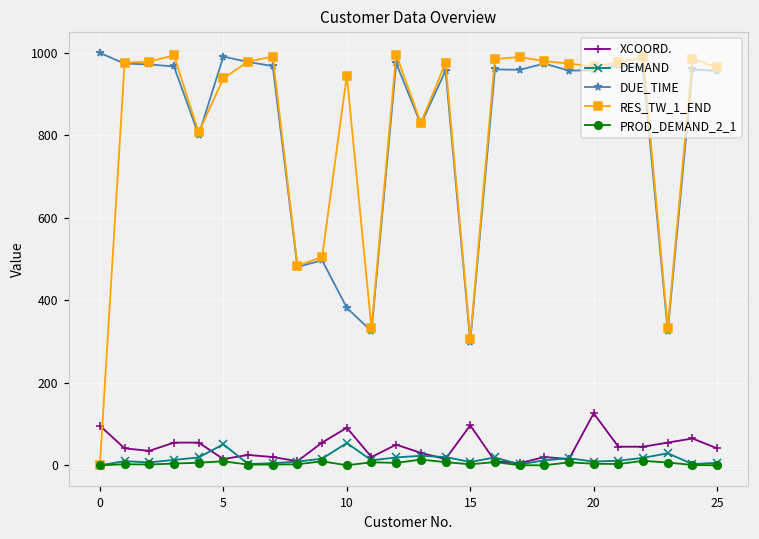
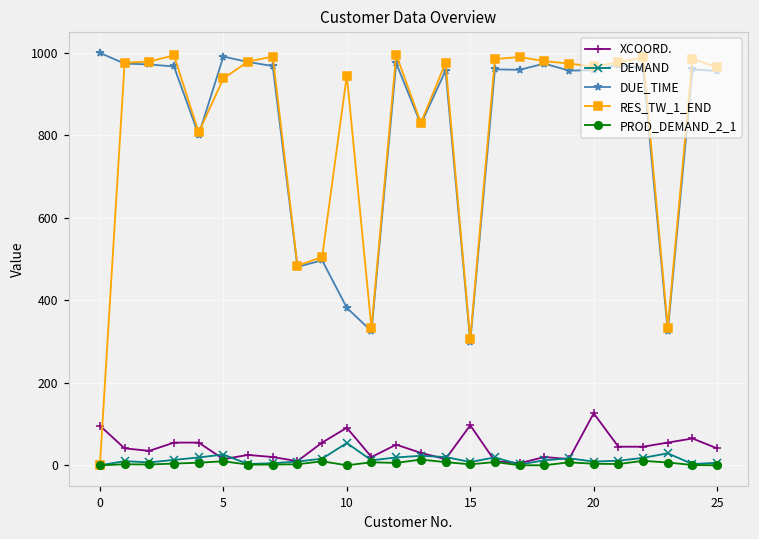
  {
    "XCOORD.": {
      "0": 100,
      "10": 90,
      "15": 100,
      "20": 130,
      "25": 40
    },
    "DEMAND": {
-     "5": 50,
+     "5": 30,
      "10": 50
    },
    "DUE_TIME": {
      "0": 1000,
      "5": 990,
      "10": 380
    },
    "RES_TW_1_END": {
      "5": 940,
      "10": 950
    },
    "PROD_DEMAND_2_1": {
      "10": 0
    }
  }
